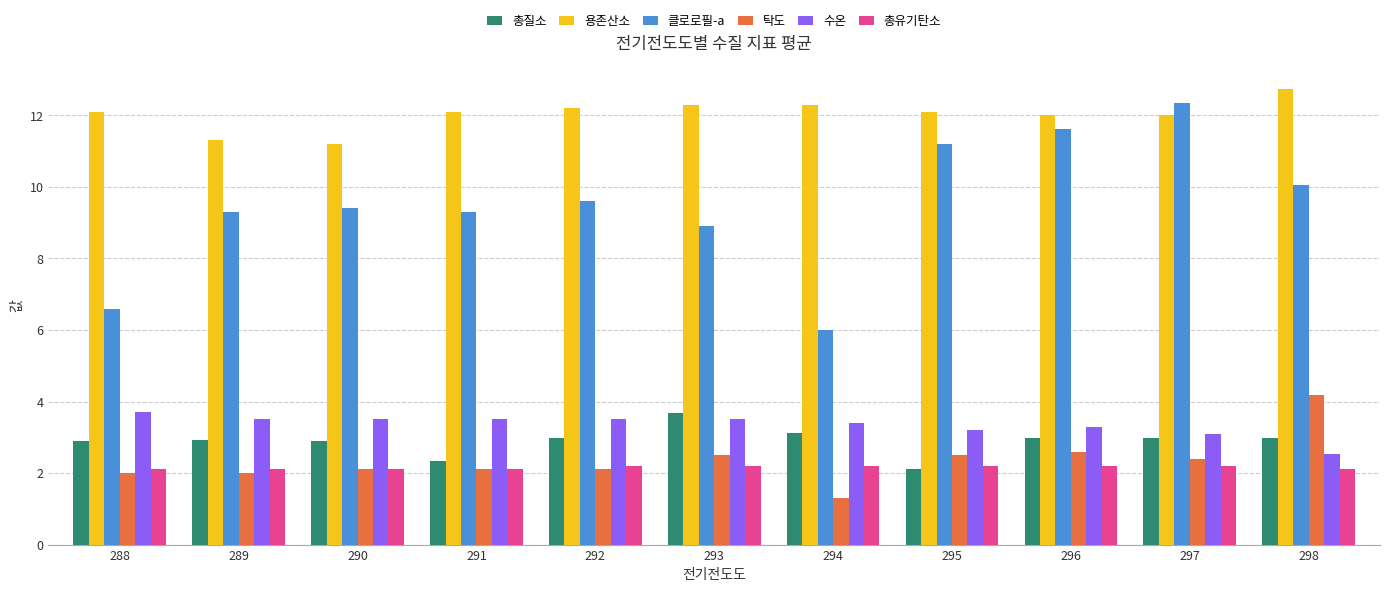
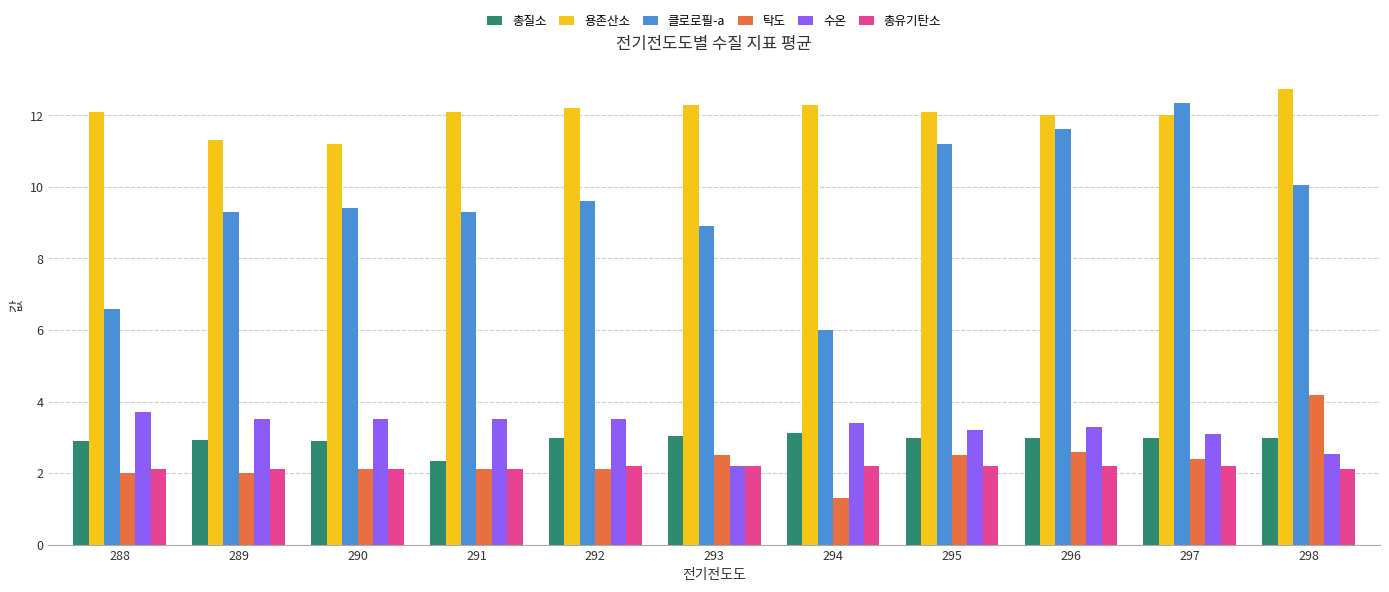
  {
    "총질소": {
      "288": 2.9,
      "289": 2.9,
      "290": 2.9,
      "291": 2.3,
      "292": 3.0,
-     "293": 3.7,
+     "293": 3.0,
      "294": 3.1,
-     "295": 2.1,
+     "295": 3.0,
      "296": 3.0,
      "297": 3.0,
      "298": 3.0
    },
    "용존산소": {
      "288": 12.1,
      "289": 11.3,
      "290": 11.2,
      "291": 12.1,
      "292": 12.2,
      "293": 12.3,
      "294": 12.3,
      "295": 12.1,
      "296": 12.0,
      "297": 12.0,
      "298": 12.8
    },
    "클로로필-a": {
      "288": 6.6,
      "289": 9.3,
      "290": 9.4,
      "291": 9.3,
      "292": 9.6,
      "293": 8.9,
      "294": 6.0,
      "295": 11.2,
      "296": 11.6,
      "297": 12.4,
      "298": 10.0
    },
    "탁도": {
      "288": 2.0,
      "289": 2.0,
      "290": 2.1,
      "291": 2.1,
      "292": 2.1,
      "293": 2.5,
      "294": 1.3,
      "295": 2.5,
      "296": 2.6,
      "297": 2.4,
      "298": 4.2
    },
    "수온": {
      "288": 3.7,
      "289": 3.5,
      "290": 3.5,
      "291": 3.5,
      "292": 3.5,
-     "293": 3.5,
+     "293": 2.2,
      "294": 3.4,
      "295": 3.2,
      "296": 3.3,
      "297": 3.1,
      "298": 2.5
    },
    "총유기탄소": {
      "288": 2.1,
      "289": 2.1,
      "290": 2.1,
      "291": 2.1,
      "292": 2.2,
      "293": 2.2,
      "294": 2.2,
      "295": 2.2,
      "296": 2.2,
      "297": 2.2,
      "298": 2.1
    }
  }
